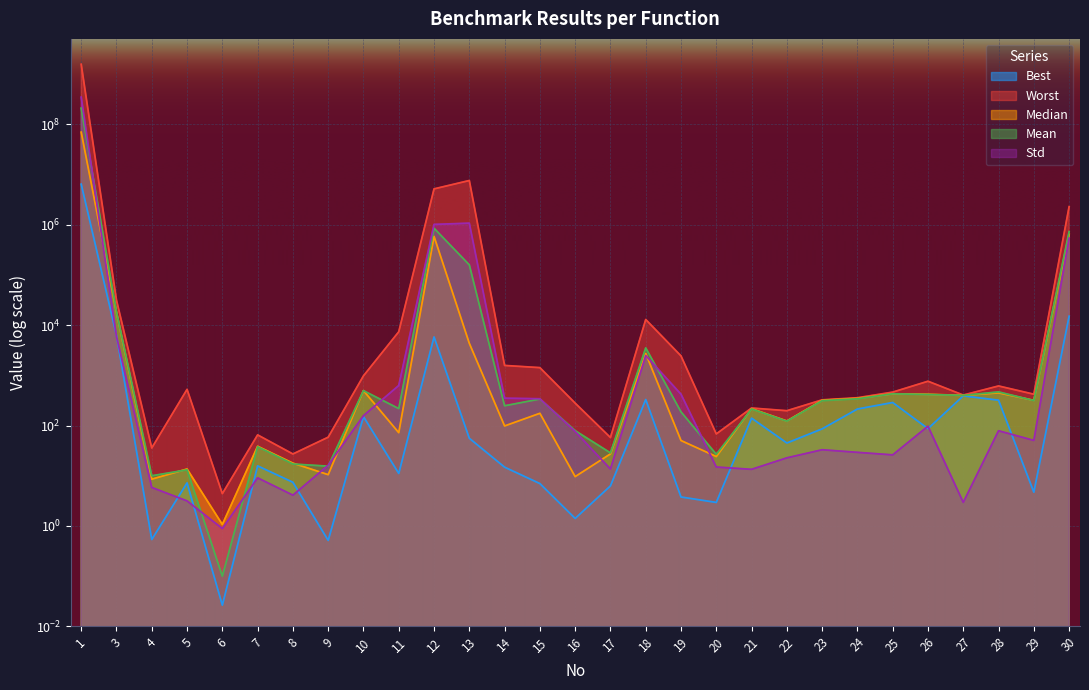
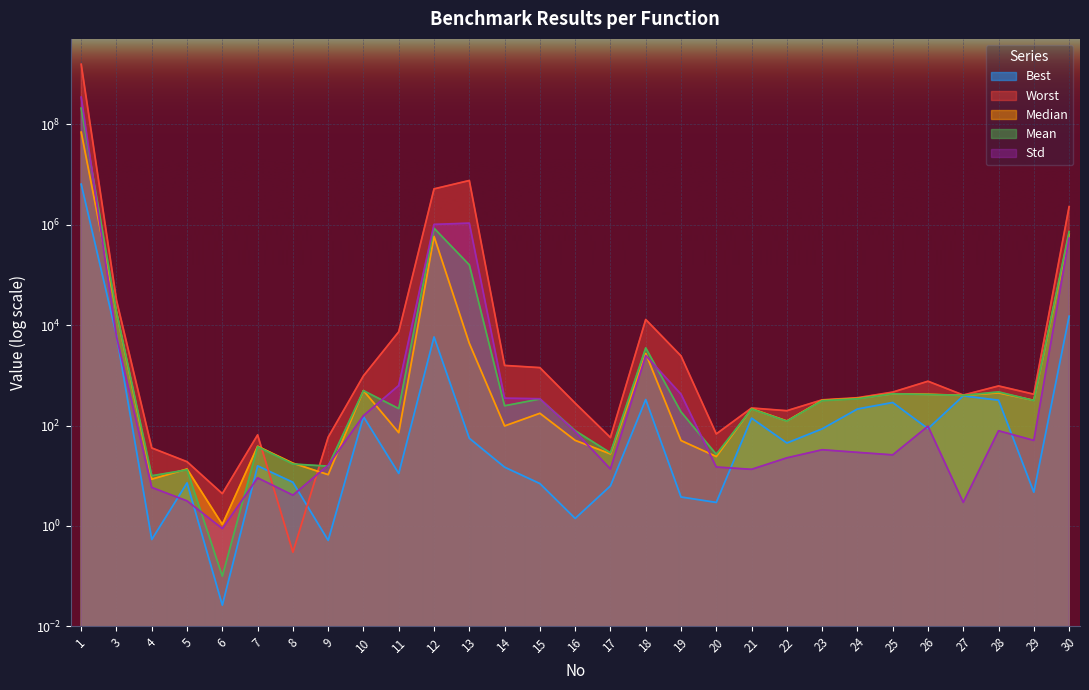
  {
    "Best": {
      "1": 6000000,
      "4": 0.5,
      "5": 7,
      "6": 0.03,
      "7": 16,
      "8": 7,
      "9": 0.5,
      "11": 11,
      "12": 6000,
      "13": 60,
      "14": 15,
      "15": 7,
      "16": 1.4,
      "17": 6,
      "18": 300,
      "19": 4,
      "20": 3,
      "21": 140,
      "22": 40,
      "23": 90,
      "24": 210,
      "25": 300,
      "28": 300,
      "29": 5,
      "30": 15000
    },
    "Worst": {
      "1": 1600000000,
      "3": 30000,
      "4": 40,
-     "5": 500,
+     "5": 19,
      "6": 4,
      "7": 70,
-     "8": 30,
+     "8": 0.3,
      "9": 60,
      "10": 1000,
      "11": 7000,
      "12": 5000000,
      "13": 8000000,
      "14": 1600,
      "15": 1400,
      "16": 300,
      "17": 60,
      "18": 13000,
      "19": 2000,
      "20": 70,
      "22": 200,
      "26": 800,
      "28": 600,
      "29": 400,
      "30": 2000000
    },
    "Median": {
      "1": 70000000,
      "4": 9,
      "6": 1,
      "9": 11,
      "11": 70,
      "12": 600000,
      "13": 4000,
      "14": 100,
      "15": 180,
-     "16": 10,
+     "16": 50,
      "19": 50,
      "30": 600000
    },
    "Mean": {
      "1": 210000000,
      "4": 10,
      "6": 0.1,
      "11": 220,
      "12": 800000,
      "13": 160000,
      "14": 200,
      "18": 4000,
      "19": 190,
      "30": 700000
    },
    "Std": {
      "1": 300000000,
      "4": 6,
      "5": 3,
      "6": 0.9,
      "7": 9,
      "8": 4,
      "11": 600,
      "12": 1000000,
      "13": 1100000,
      "14": 400,
      "17": 14,
      "19": 400,
      "20": 15,
      "21": 13,
      "22": 20,
      "23": 30,
      "24": 30,
      "25": 30,
      "27": 3,
      "28": 80,
      "29": 50,
      "30": 500000
    }
  }
